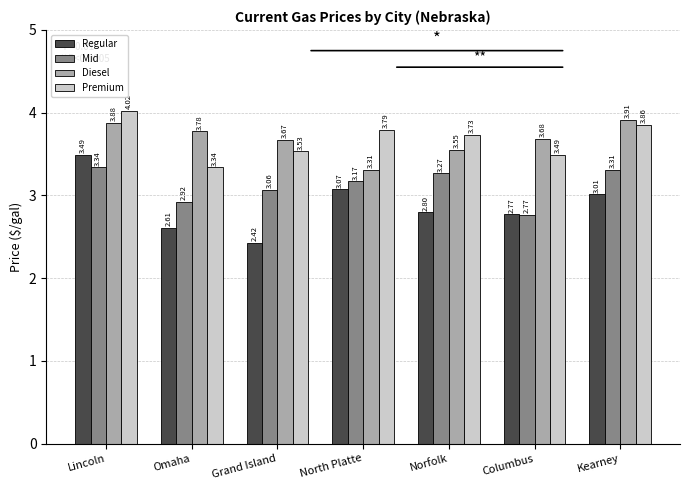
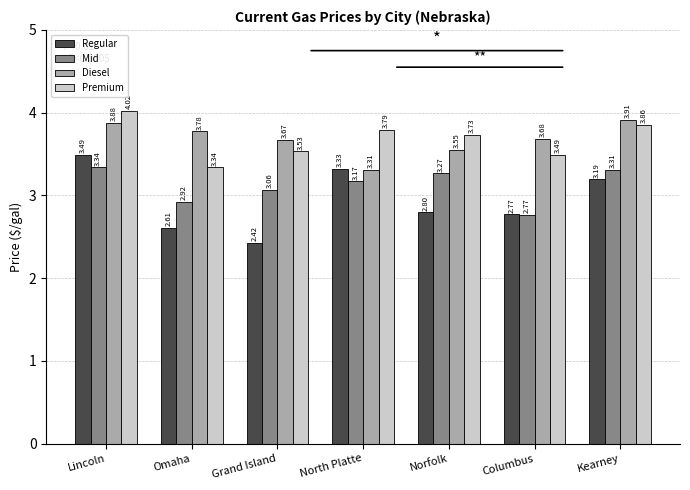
  {
    "Regular": {
      "Lincoln": 3.49,
      "Omaha": 2.61,
      "Grand Island": 2.42,
-     "North Platte": 3.07,
+     "North Platte": 3.33,
      "Norfolk": 2.80,
      "Columbus": 2.77,
-     "Kearney": 3.01
+     "Kearney": 3.19
    }
  }
